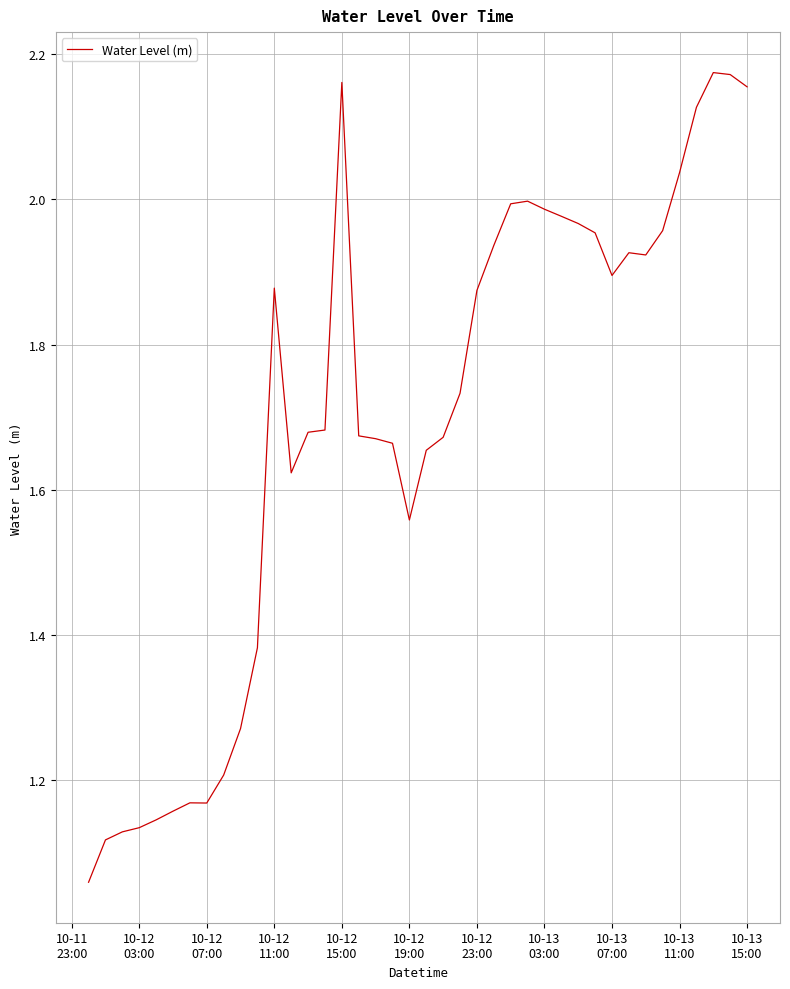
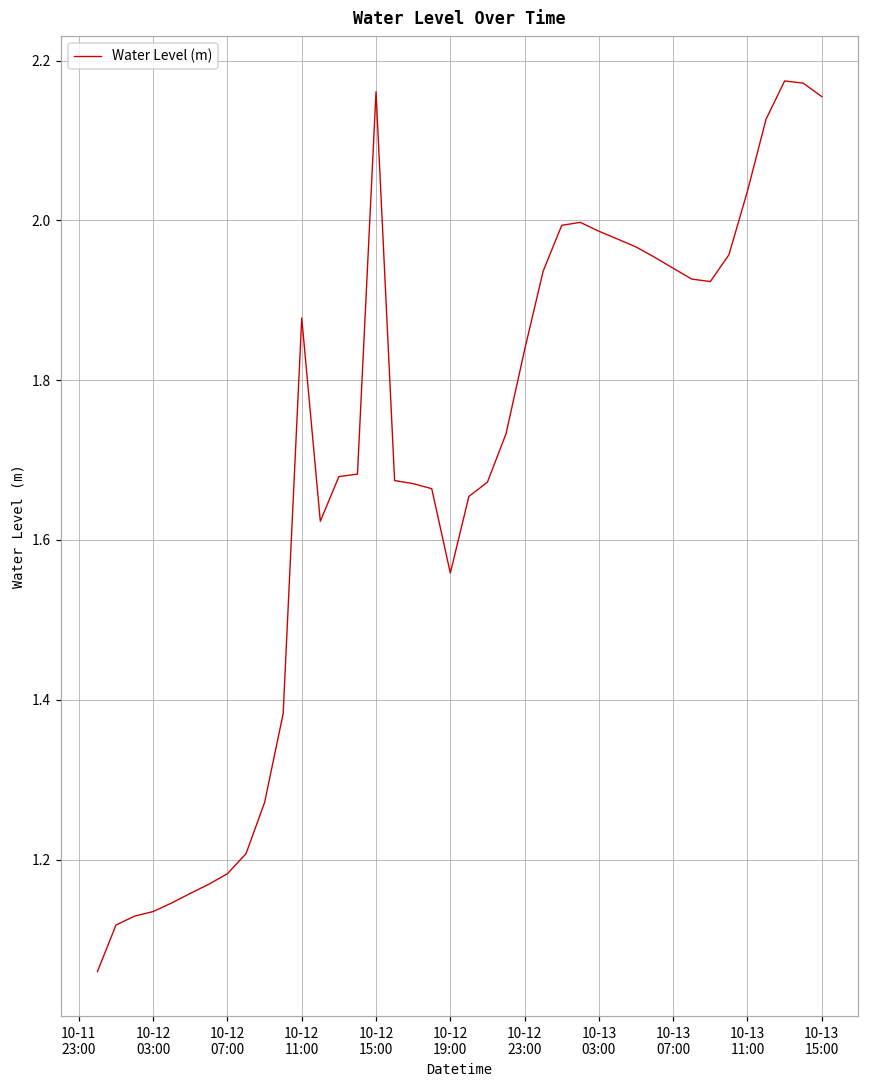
  {
    "10-12 03:00": 1.13,
-   "10-12 07:00": 1.17,
+   "10-12 07:00": 1.18,
    "10-12 11:00": 1.88,
    "10-12 15:00": 2.16,
    "10-12 19:00": 1.56,
-   "10-12 23:00": 1.87,
+   "10-12 23:00": 1.84,
    "10-13 03:00": 1.99,
-   "10-13 07:00": 1.90,
+   "10-13 07:00": 1.94,
    "10-13 11:00": 2.04,
    "10-13 15:00": 2.15
  }
